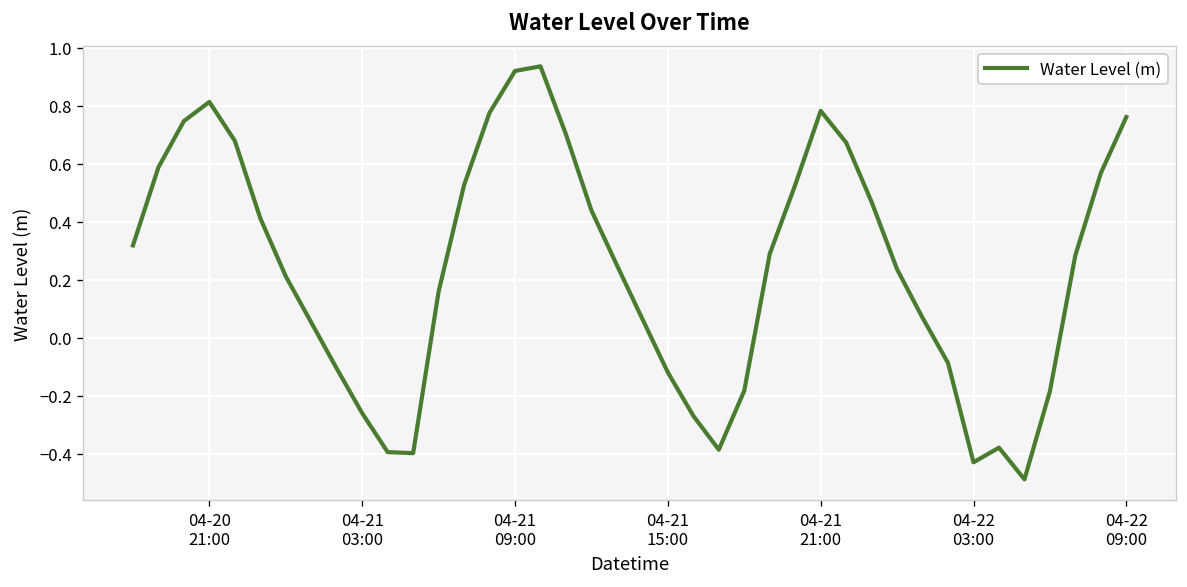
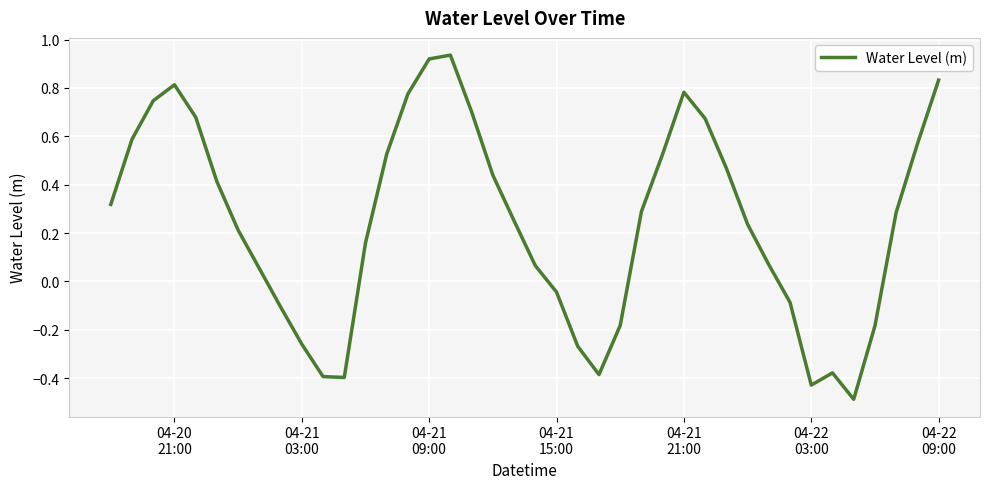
  {
    "04-20 21:00": 0.81,
    "04-21 03:00": -0.26,
    "04-21 09:00": 0.92,
-   "04-21 15:00": -0.12,
+   "04-21 15:00": -0.04,
    "04-21 21:00": 0.78,
    "04-22 03:00": -0.43,
-   "04-22 09:00": 0.76
+   "04-22 09:00": 0.83
  }
